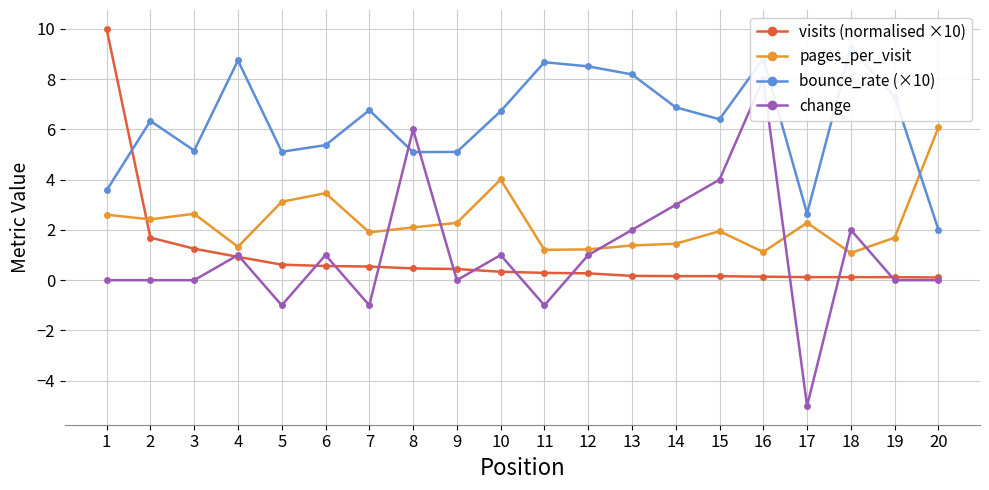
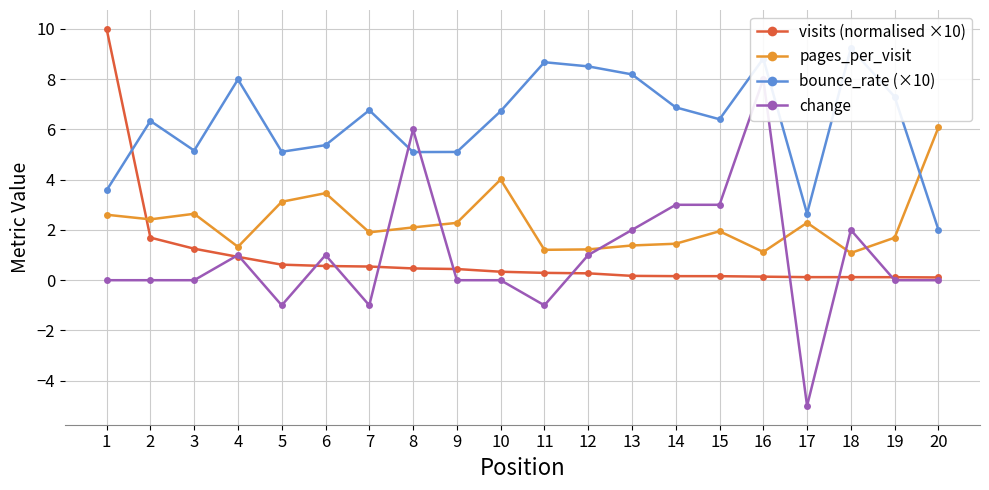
  {
    "bounce_rate (×10)": {
      "1": 3.6,
      "2": 6.3,
      "3": 5.2,
-     "4": 8.7,
+     "4": 8.0,
      "5": 5.1,
      "6": 5.4,
      "7": 6.8,
      "8": 5.1,
      "9": 5.1,
      "10": 6.7,
      "11": 8.7,
      "12": 8.5,
      "13": 8.2,
      "14": 6.9,
      "15": 6.4,
      "17": 2.6,
      "20": 2.0
    },
    "change": {
      "1": 0,
      "2": 0,
      "3": 0,
      "5": -1,
      "6": 1,
      "7": -1,
      "8": 6,
      "9": 0,
-     "10": 1,
+     "10": 0,
      "11": -1,
      "12": 1,
      "13": 2,
      "14": 3,
-     "15": 4,
+     "15": 3,
      "17": -5,
      "18": 2,
      "19": 0,
      "20": 0
    }
  }
